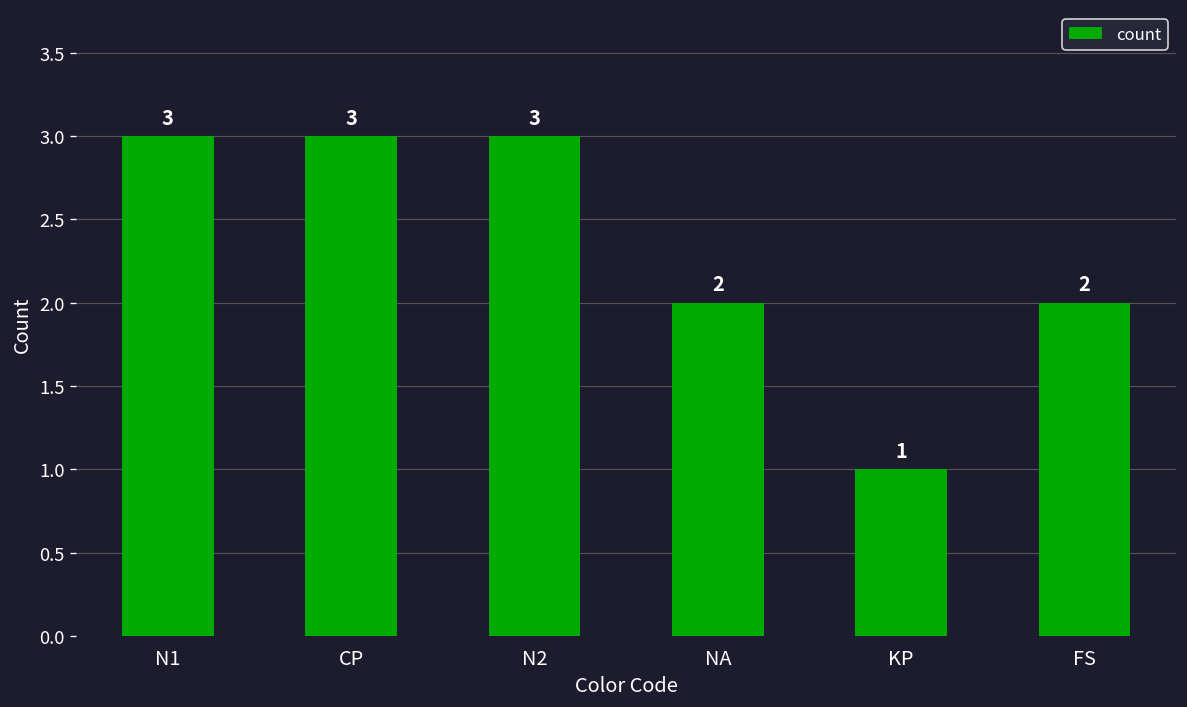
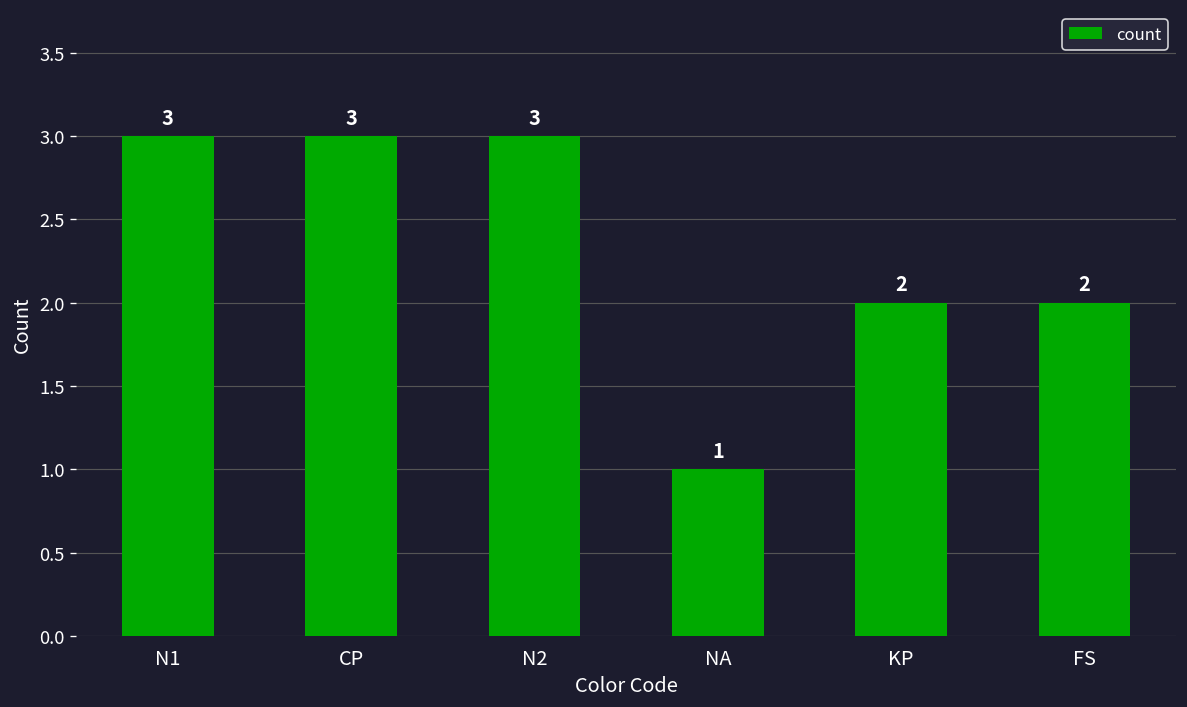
  {
    "N1": 3,
    "CP": 3,
    "N2": 3,
-   "NA": 2,
-   "KP": 1,
+   "NA": 1,
+   "KP": 2,
    "FS": 2
  }
